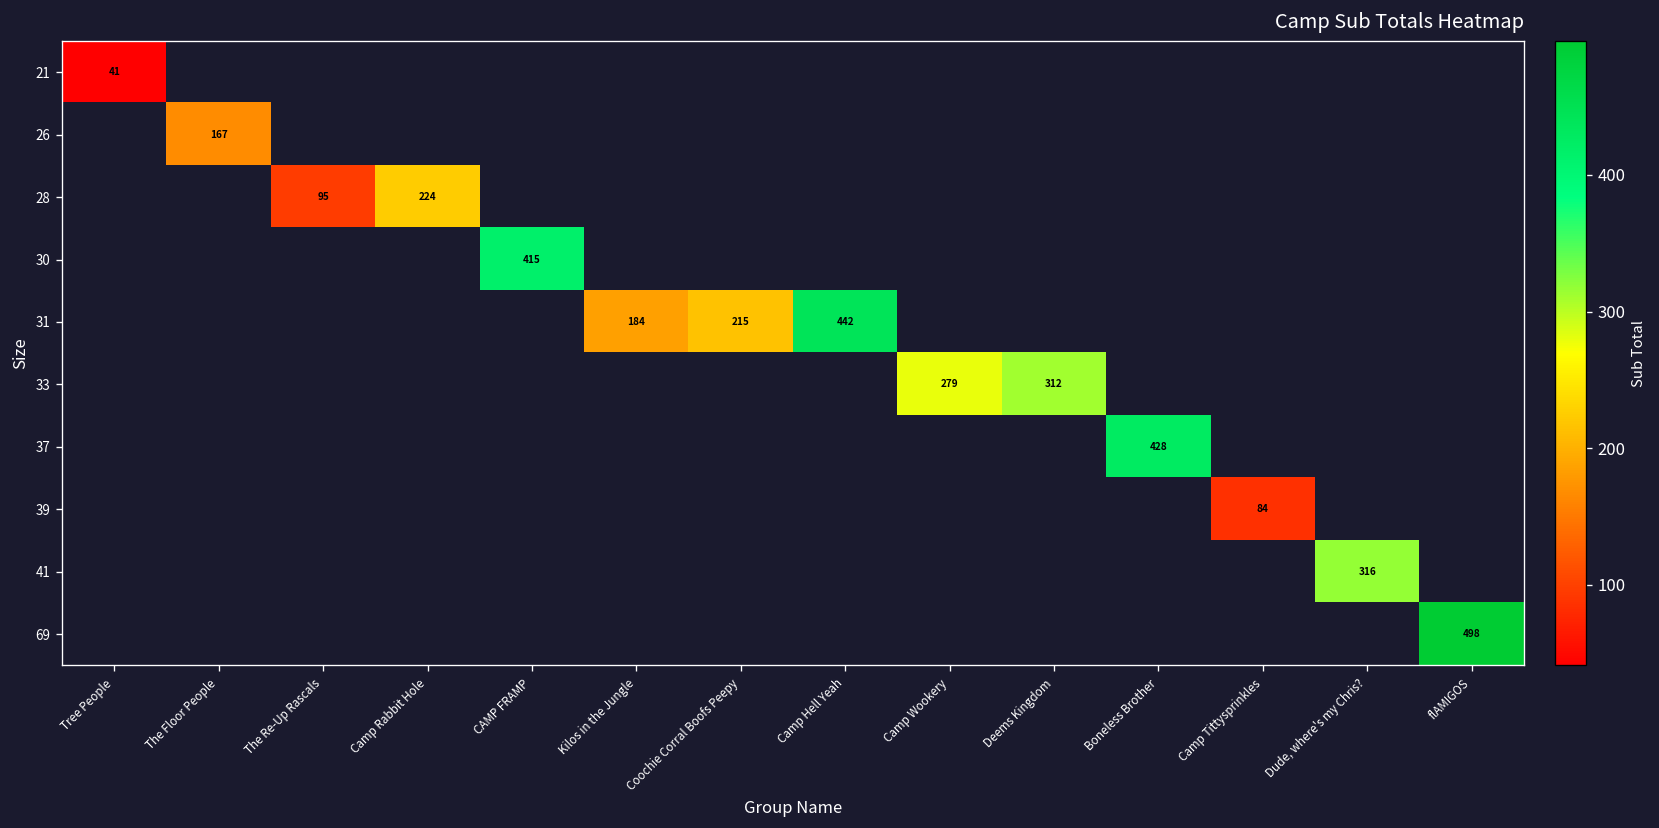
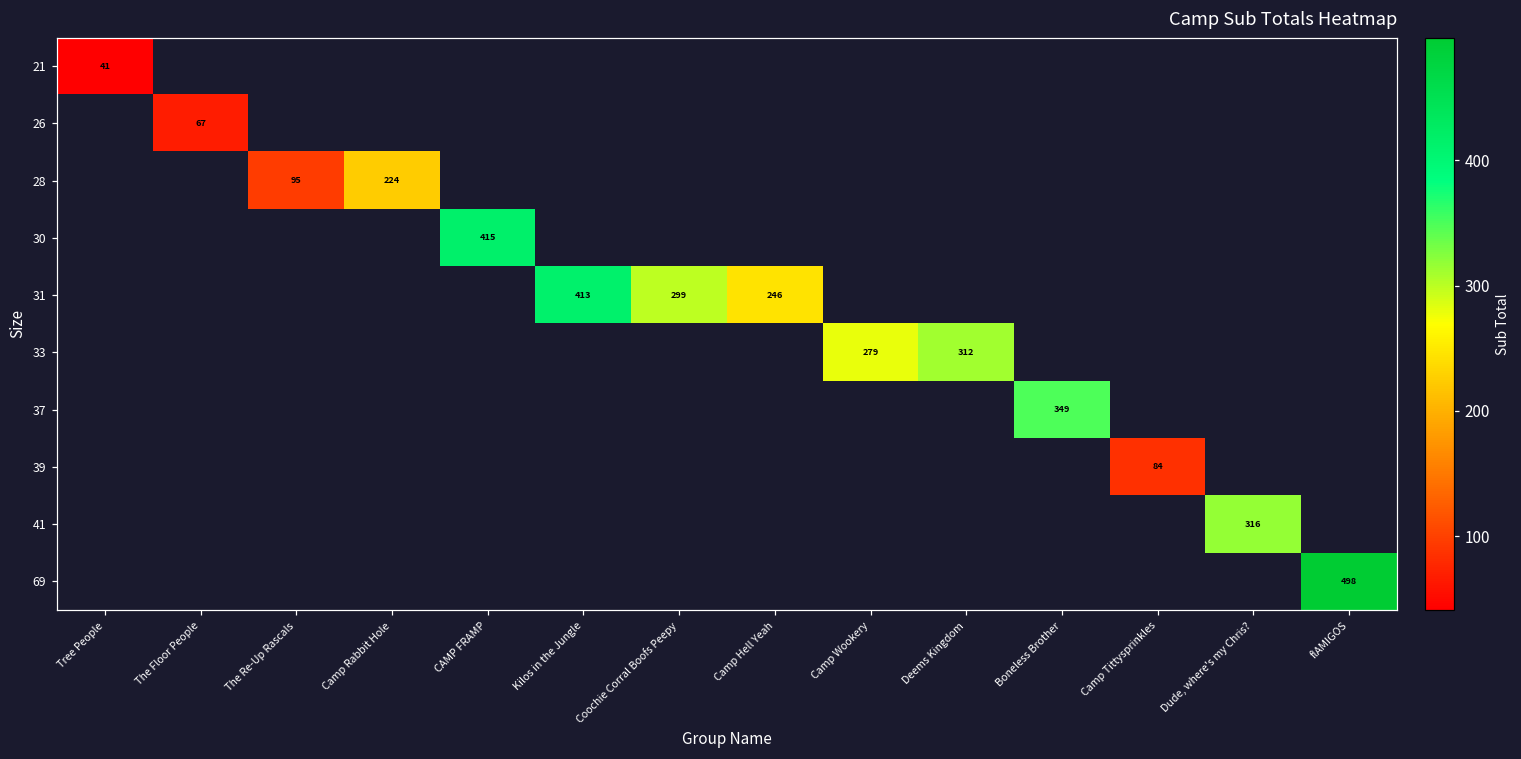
  {
    "21": {
      "Tree People": 41
    },
    "26": {
-     "The Floor People": 167
+     "The Floor People": 67
    },
    "28": {
      "The Re-Up Rascals": 95,
      "Camp Rabbit Hole": 224
    },
    "30": {
      "CAMP FRAMP": 415
    },
    "31": {
-     "Kilos in the Jungle": 184,
-     "Coochie Corral Boofs Peepy": 215,
-     "Camp Hell Yeah": 442
+     "Kilos in the Jungle": 413,
+     "Coochie Corral Boofs Peepy": 299,
+     "Camp Hell Yeah": 246
    },
    "33": {
      "Camp Wookery": 279,
      "Deems Kingdom": 312
    },
    "37": {
-     "Boneless Brother": 428
+     "Boneless Brother": 349
    },
    "39": {
      "Camp Tittysprinkles": 84
    },
    "41": {
      "Dude, where's my Chris?": 316
    },
    "69": {
      "flAMIGOS": 498
    }
  }
